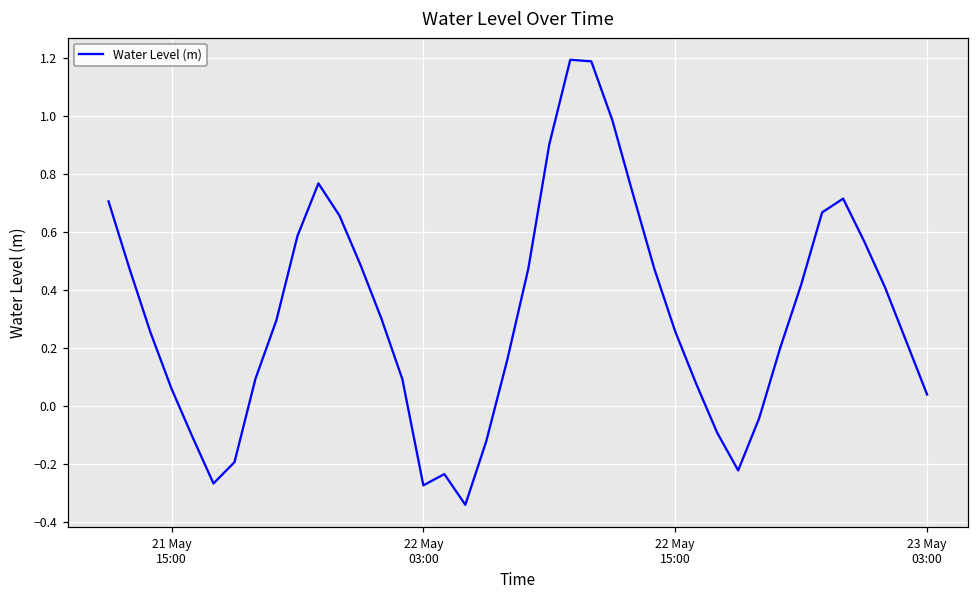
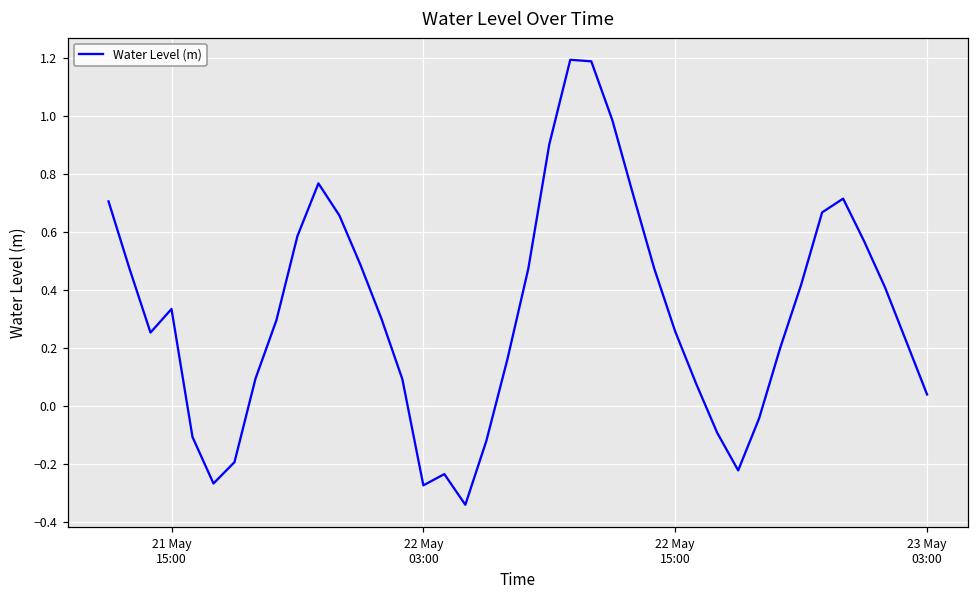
  {
-   "21 May 15:00": 0.06,
+   "21 May 15:00": 0.33,
    "22 May 03:00": -0.27,
    "22 May 15:00": 0.26,
    "23 May 03:00": 0.04
  }
